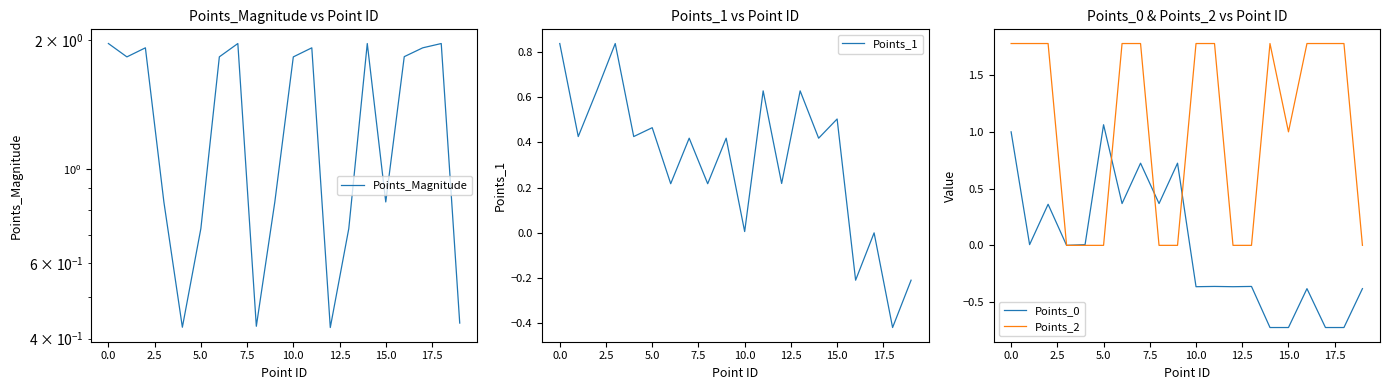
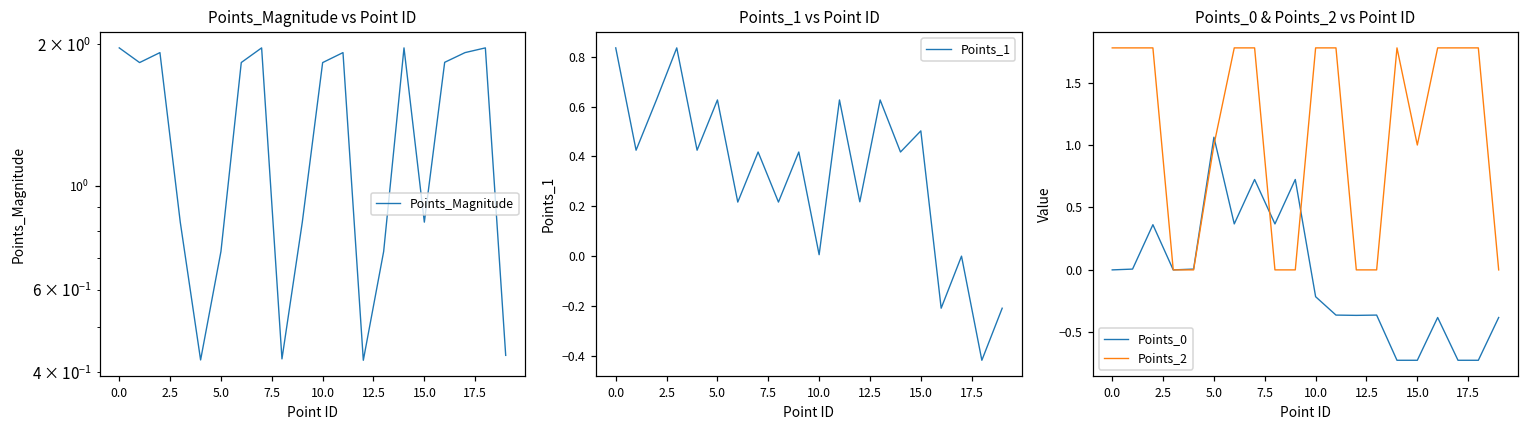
  {
    "Points_1 vs Point ID": {
      "0.0": 0.84,
-     "5.0": 0.46,
+     "5.0": 0.63,
      "10.0": 0.01,
      "15.0": 0.50
    },
    "Points_0 & Points_2 vs Point ID": {
      "Points_0": {
-       "0.0": 1,
+       "0.0": 0,
        "5.0": 1.06,
-       "10.0": -0.36,
+       "10.0": -0.21,
        "15.0": -0.72
      },
      "Points_2": {
        "0.0": 1.78,
-       "5.0": 0,
+       "5.0": 1,
        "10.0": 1.78,
        "15.0": 1
      }
    }
  }
